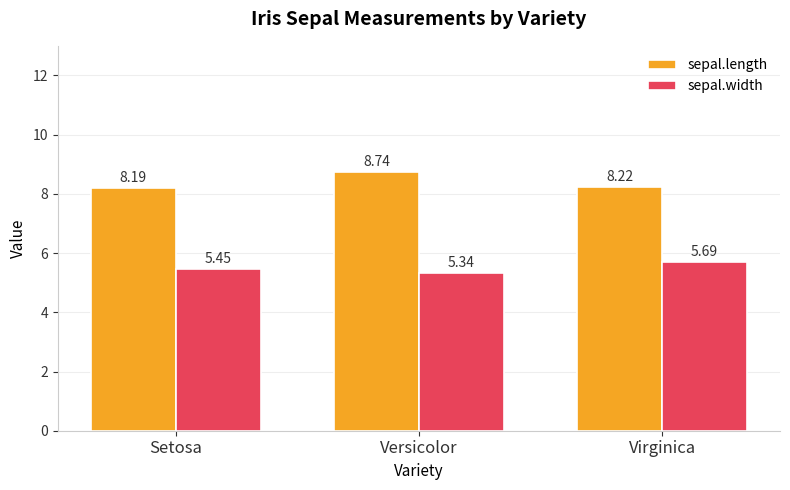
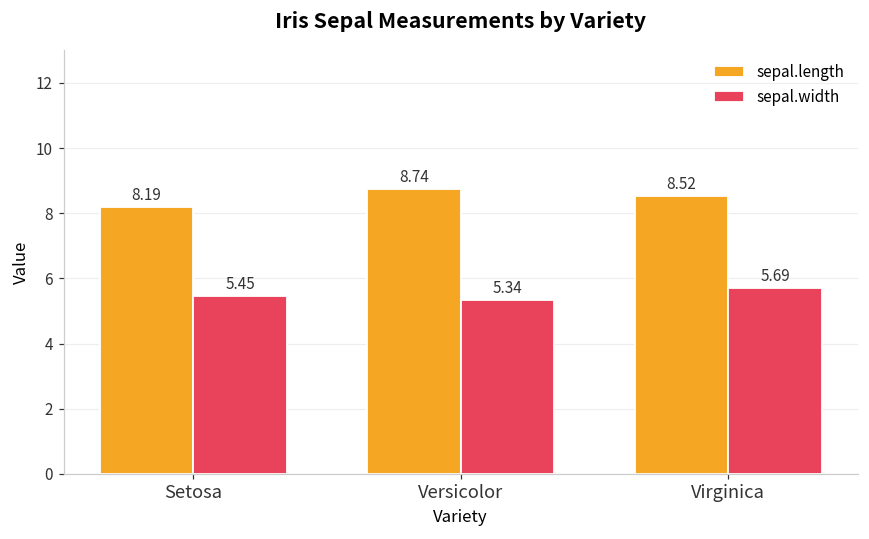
  {
    "sepal.length": {
      "Setosa": 8.19,
      "Versicolor": 8.74,
-     "Virginica": 8.22
+     "Virginica": 8.52
    },
    "sepal.width": {
      "Setosa": 5.45,
      "Versicolor": 5.34,
      "Virginica": 5.69
    }
  }
